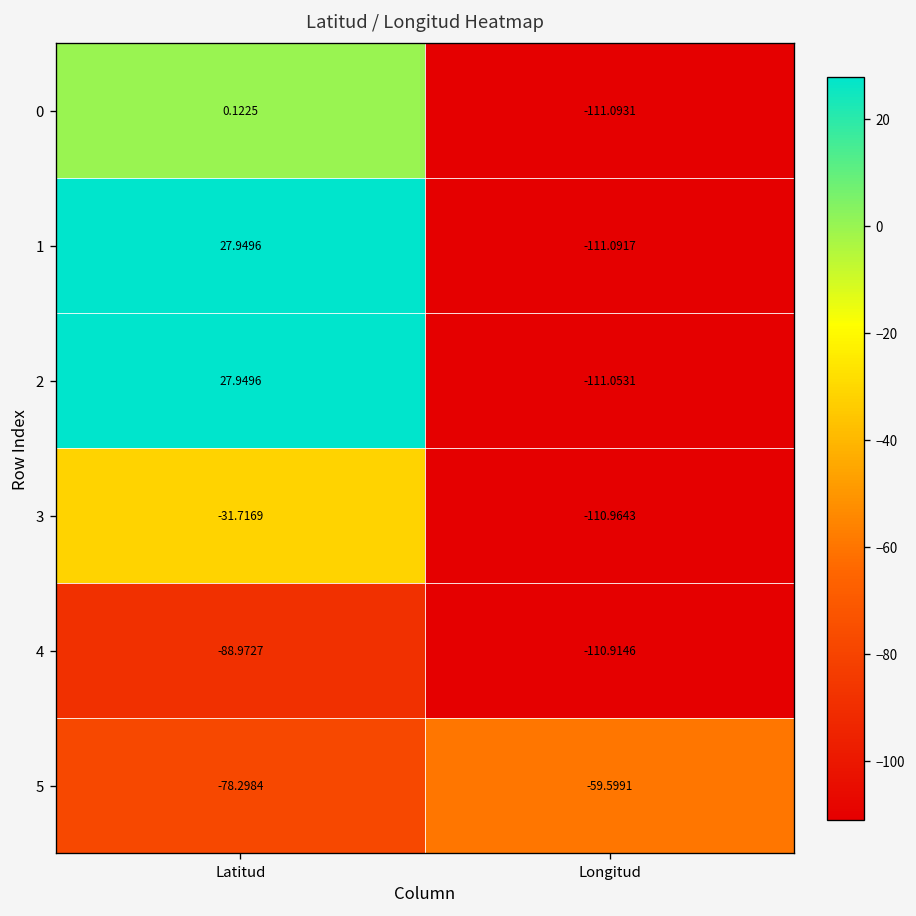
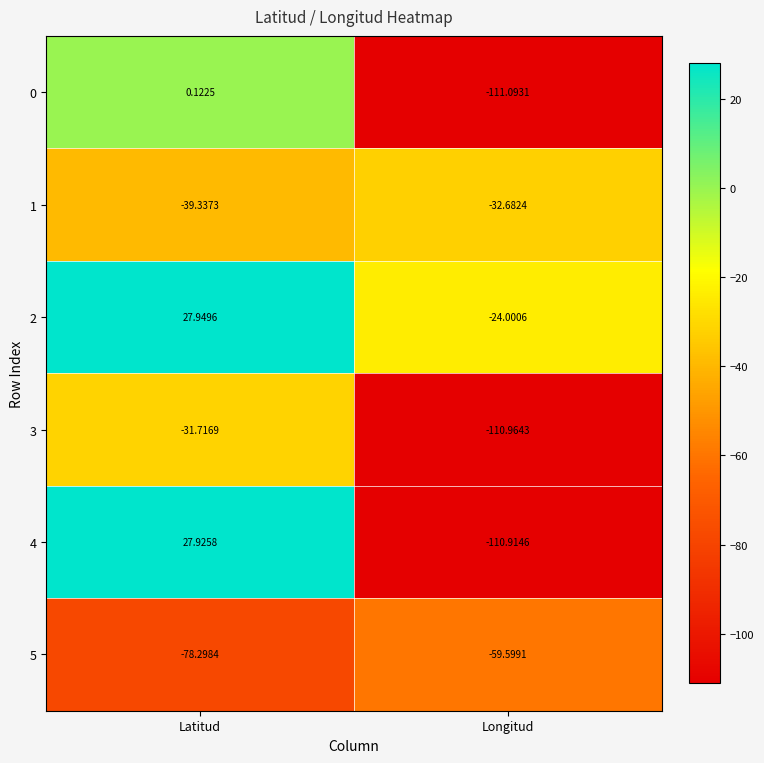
  {
    "0": {
      "Latitud": 0.1225,
      "Longitud": -111.0931
    },
    "1": {
-     "Latitud": 27.9496,
-     "Longitud": -111.0917
+     "Latitud": -39.3373,
+     "Longitud": -32.6824
    },
    "2": {
      "Latitud": 27.9496,
-     "Longitud": -111.0531
+     "Longitud": -24.0006
    },
    "3": {
      "Latitud": -31.7169,
      "Longitud": -110.9643
    },
    "4": {
-     "Latitud": -88.9727,
+     "Latitud": 27.9258,
      "Longitud": -110.9146
    },
    "5": {
      "Latitud": -78.2984,
      "Longitud": -59.5991
    }
  }
